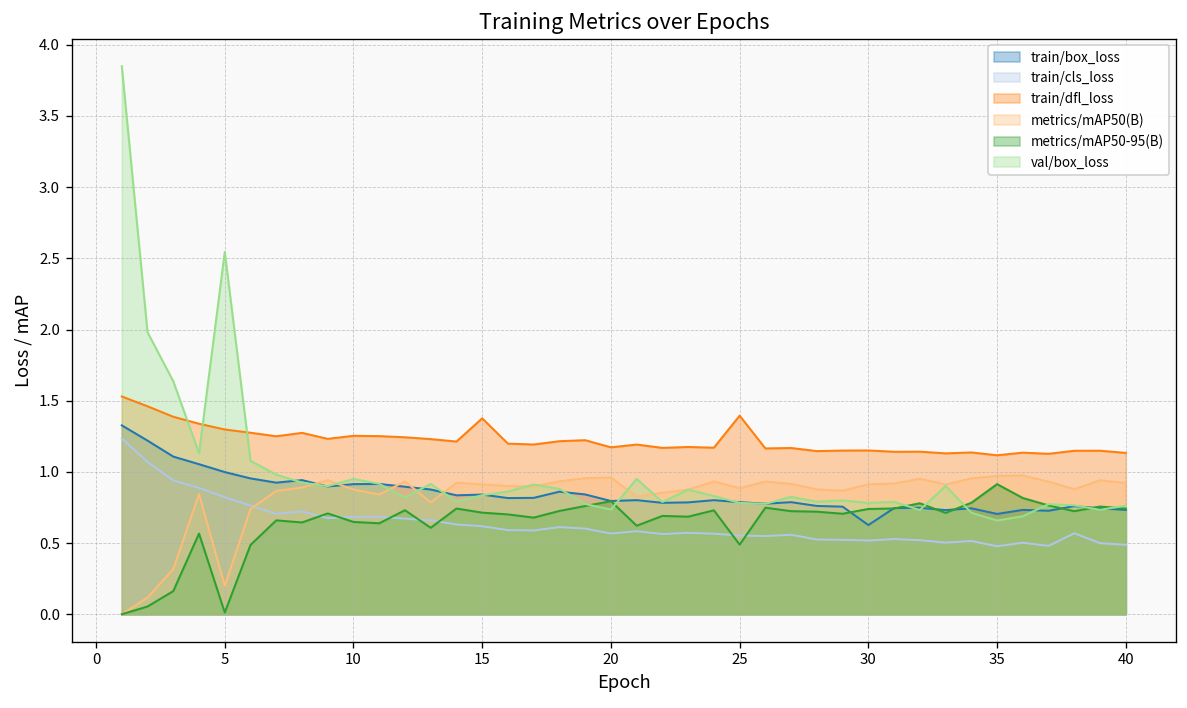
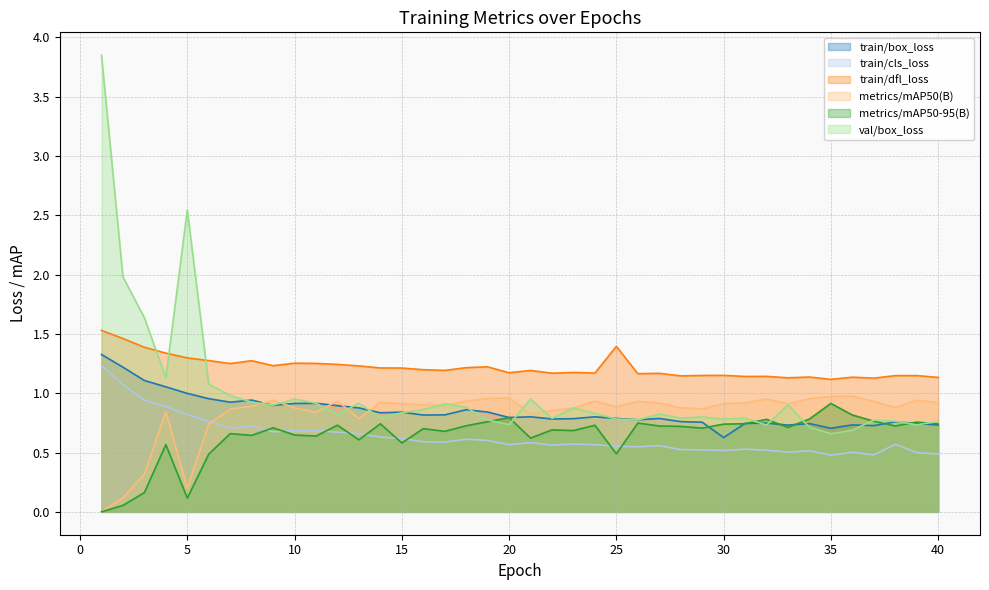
  {
    "train/box_loss": {
      "5": 1.00,
      "10": 0.91,
      "30": 0.63,
      "35": 0.70
    },
    "train/dfl_loss": {
      "5": 1.30,
      "10": 1.25,
-     "15": 1.38,
+     "15": 1.21,
      "20": 1.17,
      "25": 1.40,
      "30": 1.15,
      "35": 1.12,
      "40": 1.13
    },
    "metrics/mAP50-95(B)": {
-     "5": 0.01,
+     "5": 0.12,
      "10": 0.65,
-     "15": 0.71,
+     "15": 0.58,
      "25": 0.49,
      "30": 0.74,
      "35": 0.91
    }
  }
